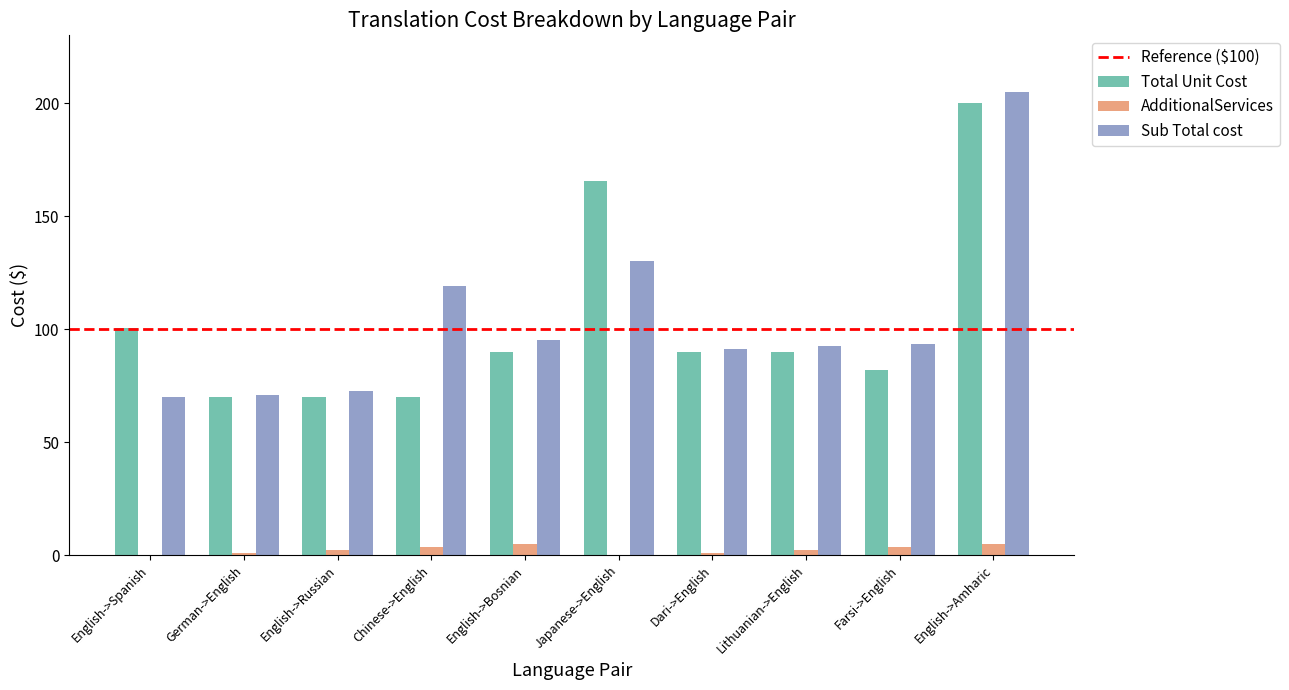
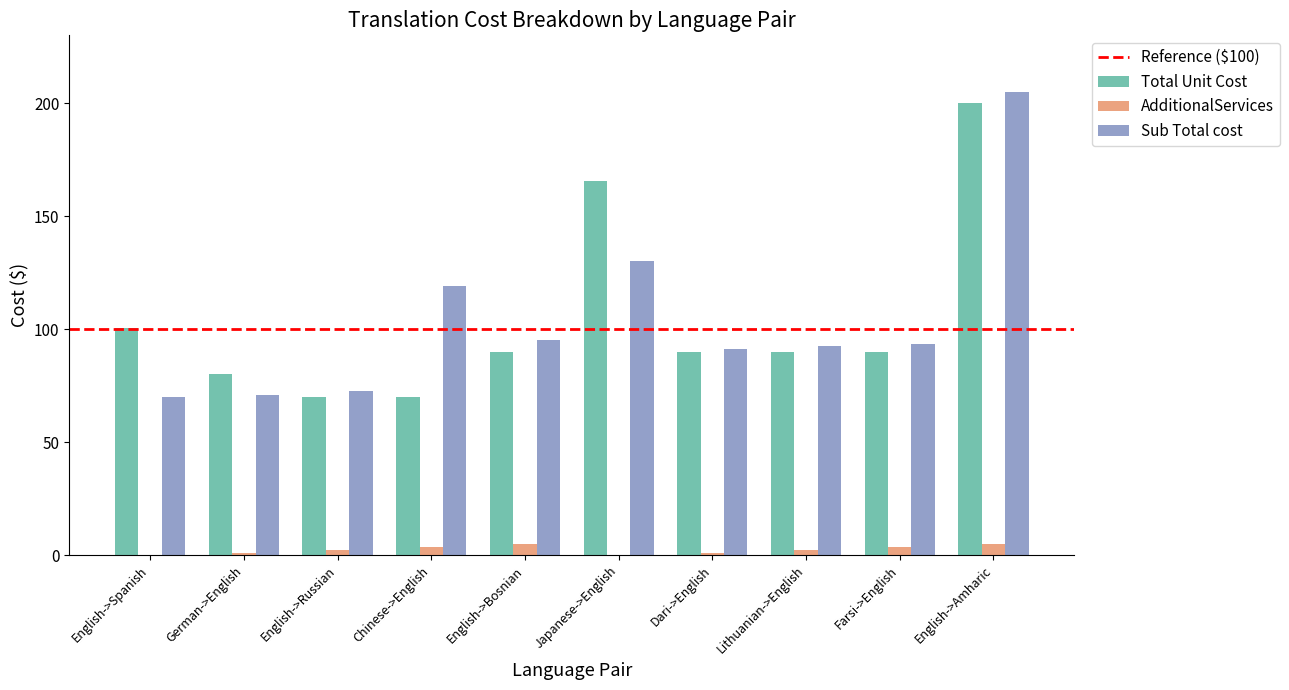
  {
    "Total Unit Cost": {
      "English->Spanish": 100,
-     "German->English": 70,
+     "German->English": 80,
      "English->Russian": 70,
      "Chinese->English": 70,
      "English->Bosnian": 90,
      "Japanese->English": 166,
      "Dari->English": 90,
      "Lithuanian->English": 90,
-     "Farsi->English": 82,
+     "Farsi->English": 90,
      "English->Amharic": 200
    },
    "AdditionalServices": {
      "English->Spanish": 0,
      "English->Russian": 3,
      "Chinese->English": 4,
      "English->Bosnian": 5,
      "Japanese->English": 0,
      "Lithuanian->English": 3,
      "Farsi->English": 4,
      "English->Amharic": 5
    },
    "Sub Total cost": {
      "English->Spanish": 70,
      "German->English": 71,
      "English->Russian": 73,
      "Chinese->English": 119,
      "English->Bosnian": 95,
      "Japanese->English": 130,
      "Dari->English": 91,
      "Lithuanian->English": 93,
      "Farsi->English": 94,
      "English->Amharic": 205
    }
  }
